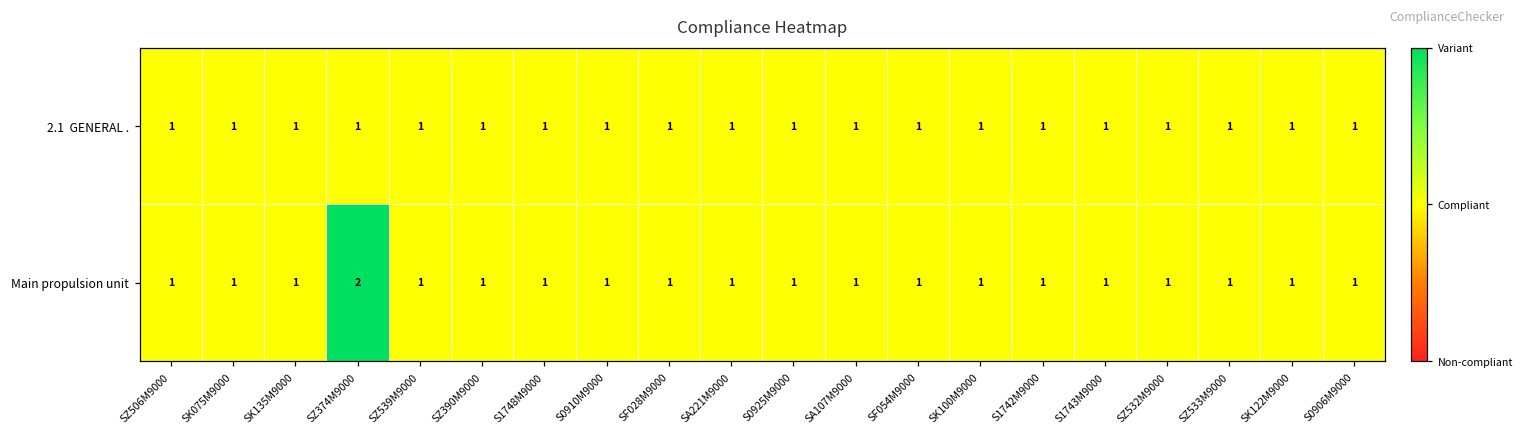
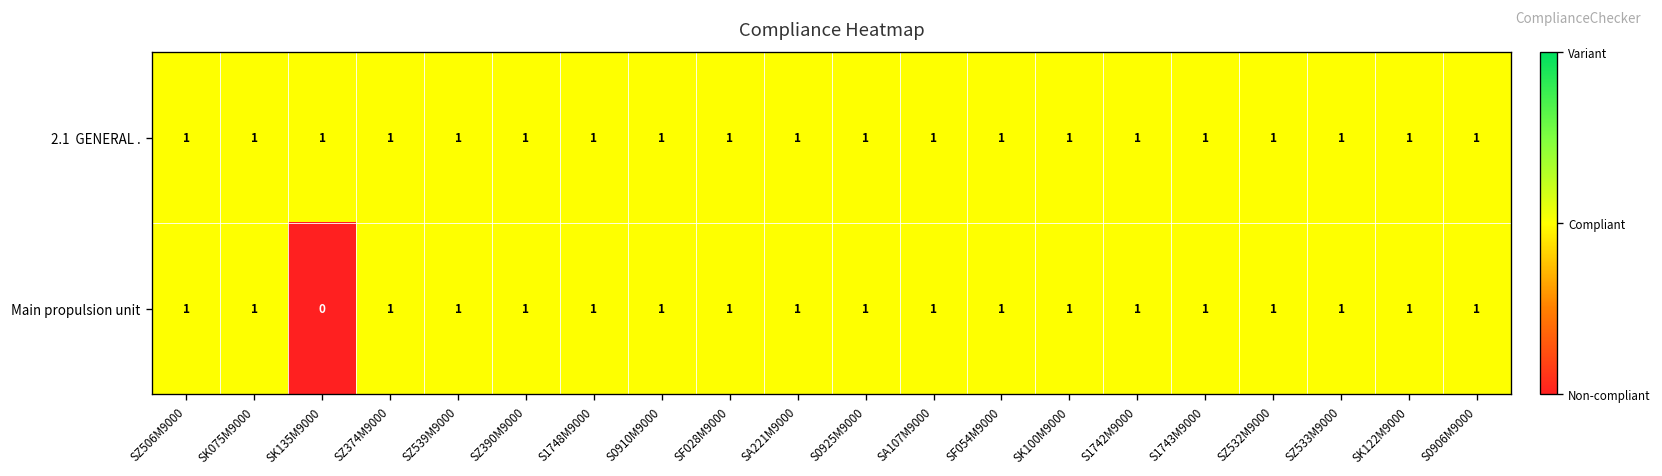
  {
    "2.1 GENERAL .": {
      "SZ506M9000": 1,
      "SK075M9000": 1,
      "SK135M9000": 1,
      "SZ374M9000": 1,
      "SZ539M9000": 1,
      "SZ390M9000": 1,
      "S1748M9000": 1,
      "S0910M9000": 1,
      "SF028M9000": 1,
      "SA221M9000": 1,
      "S0925M9000": 1,
      "SA107M9000": 1,
      "SF054M9000": 1,
      "SK100M9000": 1,
      "S1742M9000": 1,
      "S1743M9000": 1,
      "SZ532M9000": 1,
      "SZ533M9000": 1,
      "SK122M9000": 1,
      "S0906M9000": 1
    },
    "Main propulsion unit": {
      "SZ506M9000": 1,
      "SK075M9000": 1,
-     "SK135M9000": 1,
-     "SZ374M9000": 2,
+     "SK135M9000": 0,
+     "SZ374M9000": 1,
      "SZ539M9000": 1,
      "SZ390M9000": 1,
      "S1748M9000": 1,
      "S0910M9000": 1,
      "SF028M9000": 1,
      "SA221M9000": 1,
      "S0925M9000": 1,
      "SA107M9000": 1,
      "SF054M9000": 1,
      "SK100M9000": 1,
      "S1742M9000": 1,
      "S1743M9000": 1,
      "SZ532M9000": 1,
      "SZ533M9000": 1,
      "SK122M9000": 1,
      "S0906M9000": 1
    }
  }
